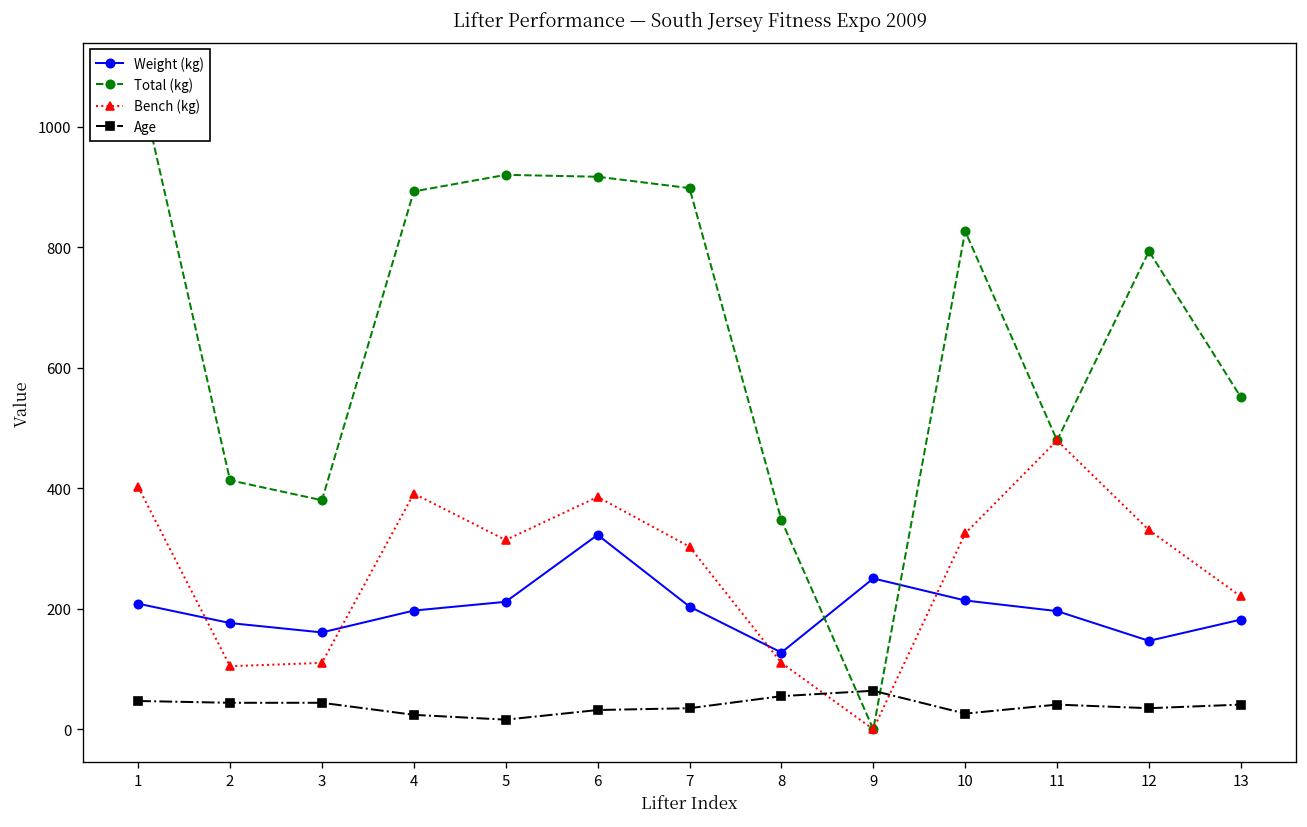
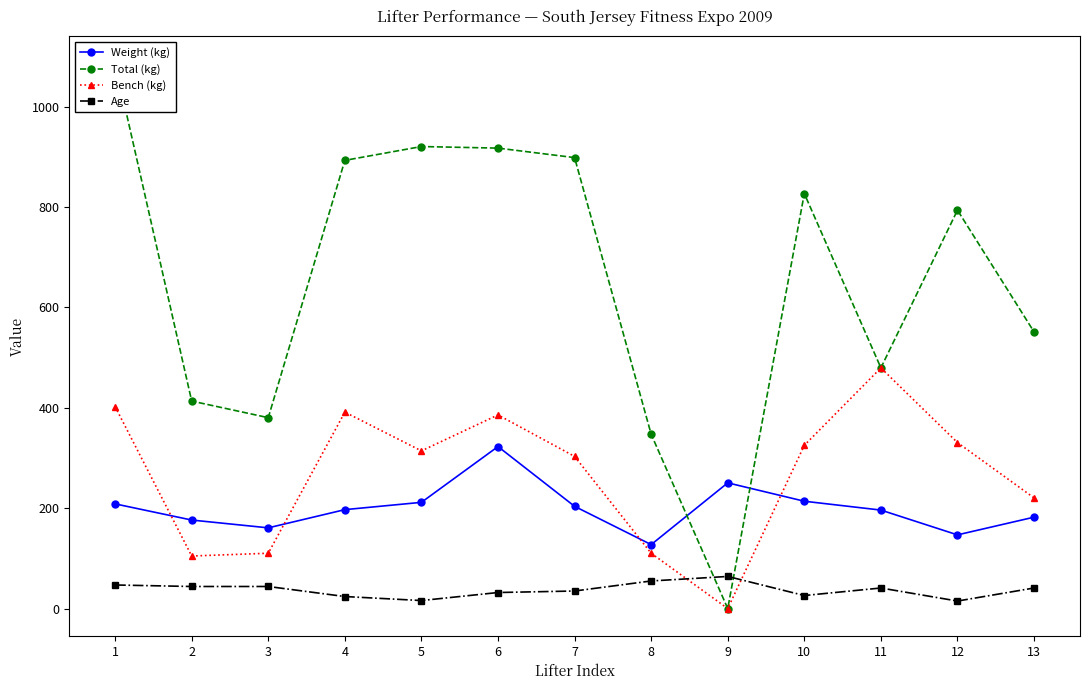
  {
    "Weight (kg)": {
      "1": 210,
      "2": 180,
      "3": 160,
      "4": 200,
      "5": 210,
      "6": 320,
      "7": 200,
      "8": 130,
      "9": 250,
      "10": 210,
      "11": 200,
      "12": 150,
      "13": 180
    },
    "Total (kg)": {
      "2": 410,
      "3": 380,
      "4": 890,
      "5": 920,
      "6": 920,
      "7": 900,
      "8": 350,
      "10": 830,
      "12": 790,
      "13": 550
    },
    "Bench (kg)": {
      "1": 400,
      "2": 100,
      "3": 110,
      "4": 390,
      "5": 310,
      "6": 390,
      "7": 300,
      "8": 110,
      "10": 330,
      "12": 330,
      "13": 220
    },
    "Age": {
      "1": 50,
      "2": 40,
      "3": 40,
      "4": 20,
      "5": 20,
      "6": 30,
      "7": 40,
      "8": 60,
      "9": 60,
      "10": 30,
      "11": 40,
-     "12": 40,
+     "12": 20,
      "13": 40
    }
  }
